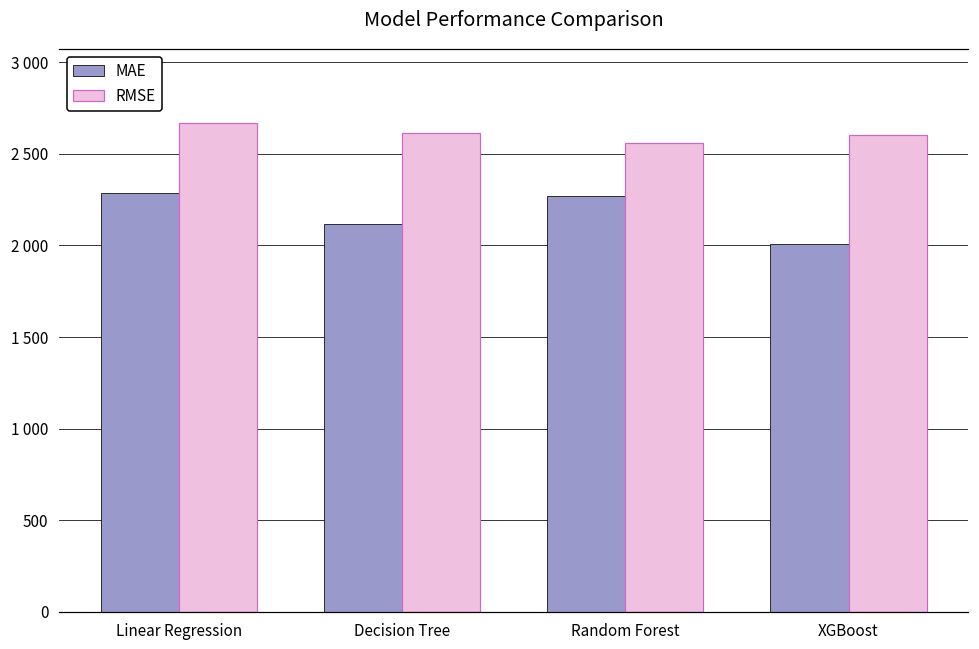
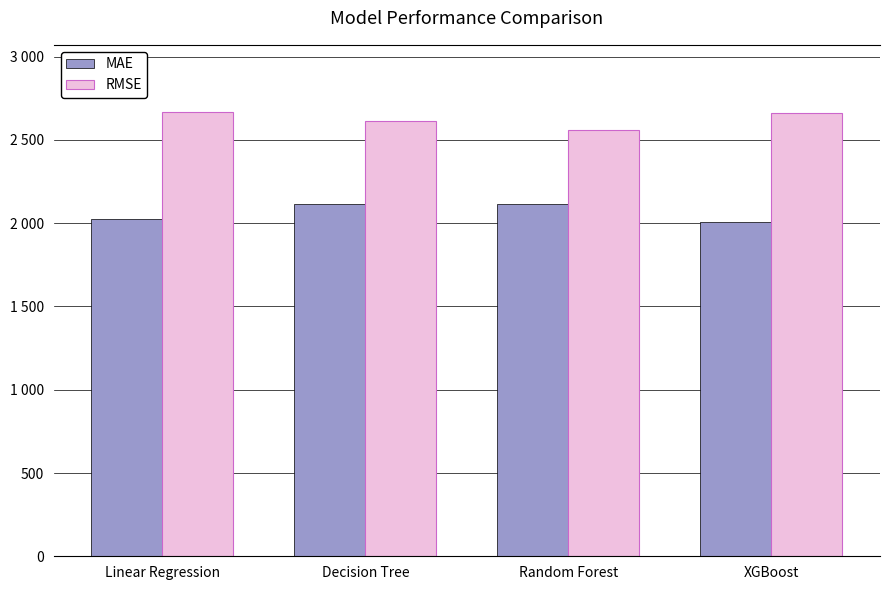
  {
    "MAE": {
-     "Linear Regression": 2290,
+     "Linear Regression": 2020,
      "Decision Tree": 2120,
-     "Random Forest": 2270,
+     "Random Forest": 2110,
      "XGBoost": 2010
    },
    "RMSE": {
      "Linear Regression": 2670,
      "Decision Tree": 2610,
      "Random Forest": 2560,
-     "XGBoost": 2600
+     "XGBoost": 2660
    }
  }
